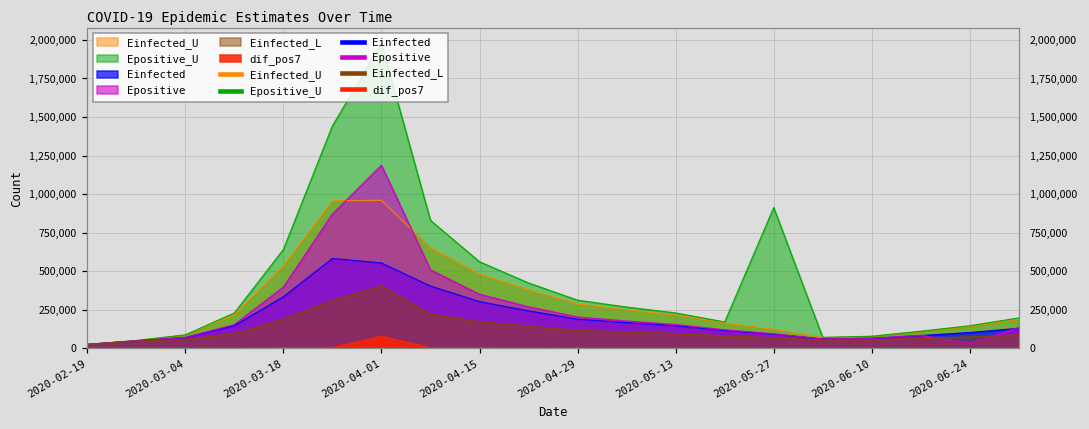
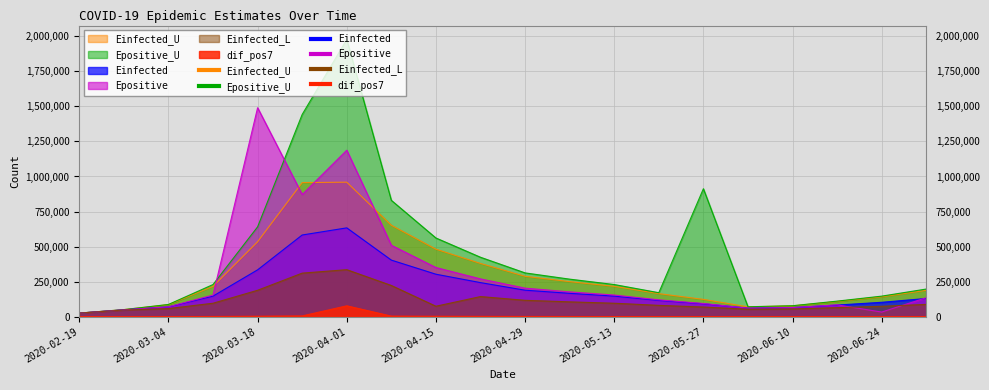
  {
    "Einfected_U": {
      "2020-03-18": "530,000",
      "2020-04-01": "960,000",
      "2020-04-15": "480,000",
      "2020-04-29": "290,000",
      "2020-05-27": "120,000"
    },
    "Epositive_U": {
      "2020-03-18": "640,000",
      "2020-04-15": "560,000",
      "2020-04-29": "310,000",
      "2020-05-27": "910,000"
    },
    "Einfected": {
      "2020-03-18": "330,000",
-     "2020-04-01": "550,000",
+     "2020-04-01": "630,000",
      "2020-04-15": "300,000",
      "2020-06-24": "100,000"
    },
    "Epositive": {
-     "2020-03-18": "400,000",
+     "2020-03-18": "1,490,000",
      "2020-04-01": "1,190,000",
      "2020-04-15": "350,000",
      "2020-06-24": "30,000"
    },
    "Einfected_L": {
      "2020-03-18": "190,000",
-     "2020-04-01": "400,000",
-     "2020-04-15": "170,000",
+     "2020-04-01": "340,000",
+     "2020-04-15": "70,000",
      "2020-04-29": "120,000",
      "2020-05-13": "100,000",
      "2020-05-27": "70,000",
      "2020-06-24": "70,000"
    },
    "dif_pos7": {
      "2020-02-19": "0",
      "2020-03-04": "0",
      "2020-03-18": "0",
      "2020-04-01": "80,000",
      "2020-04-15": "0",
      "2020-04-29": "0",
      "2020-05-13": "0",
      "2020-05-27": "0",
      "2020-06-10": "0",
      "2020-06-24": "0"
    }
  }
